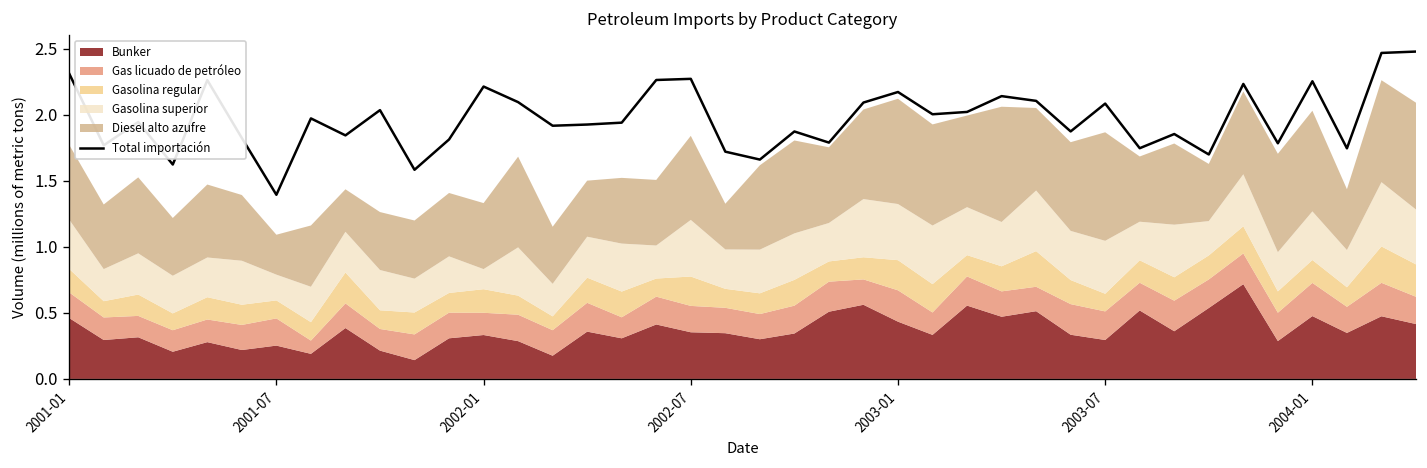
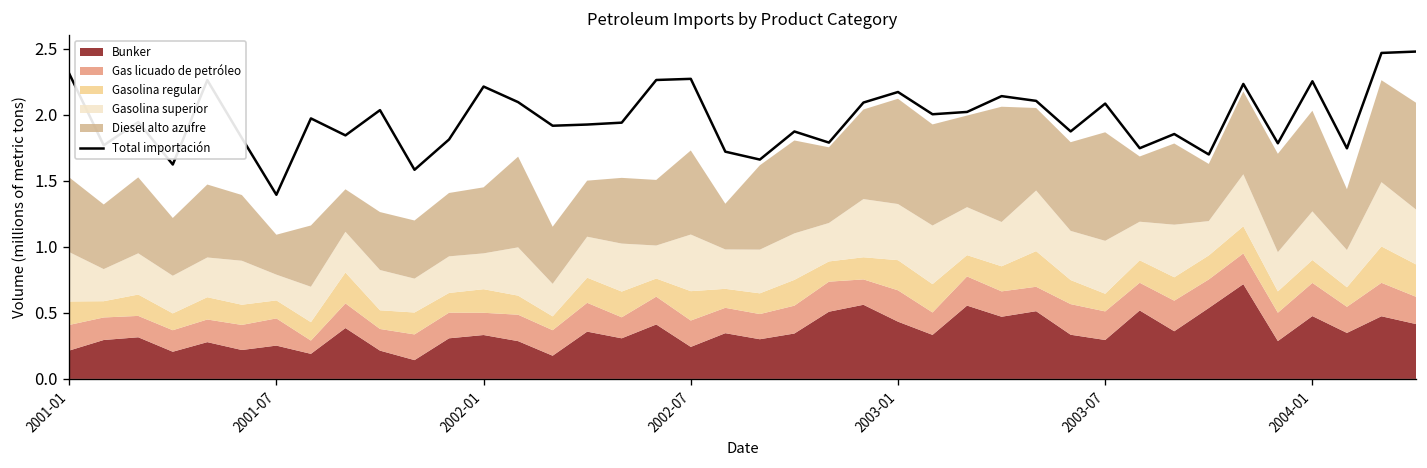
  {
    "Bunker": {
-     "2001-01": 0.46,
+     "2001-01": 0.21,
      "2001-07": 0.25,
      "2002-01": 0.33,
-     "2002-07": 0.35,
+     "2002-07": 0.24,
      "2003-01": 0.43,
      "2003-07": 0.29,
      "2004-01": 0.48
    },
    "Total importación": {
      "2001-01": 2.31,
      "2001-07": 1.39,
      "2002-01": 2.21,
      "2002-07": 2.27,
      "2003-01": 2.17,
      "2003-07": 2.09,
      "2004-01": 2.25
    },
    "Gasolina superior": {
      "2001-01": 0.37,
      "2001-07": 0.20,
-     "2002-01": 0.15,
+     "2002-01": 0.27,
      "2002-07": 0.43,
      "2003-01": 0.43,
      "2003-07": 0.40,
      "2004-01": 0.37
    }
  }
